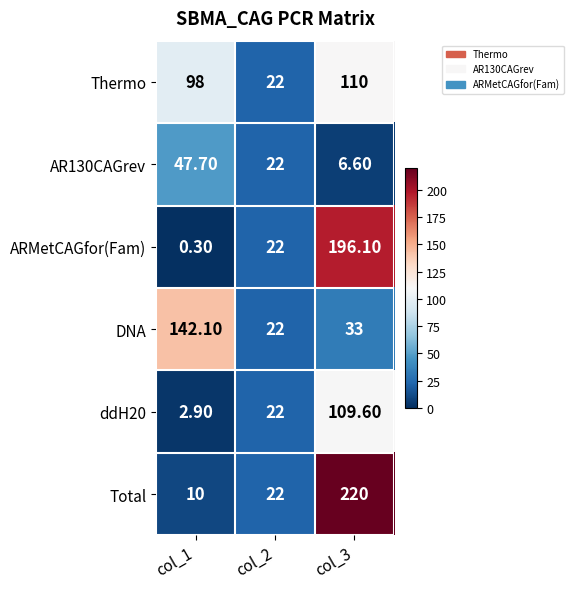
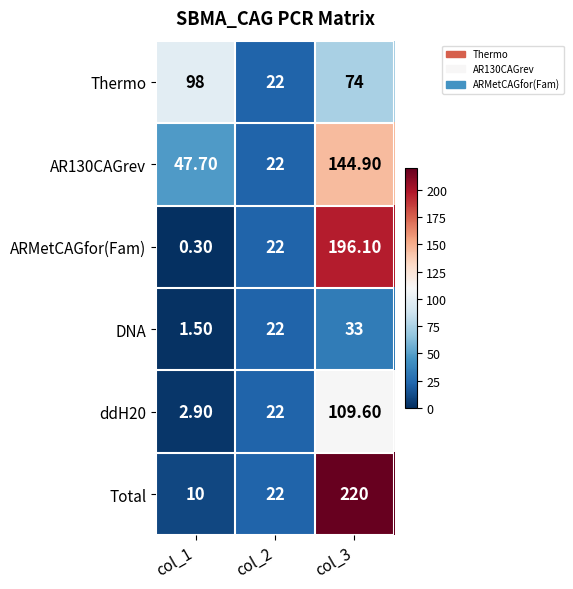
  {
    "Thermo": {
      "col_1": 98,
      "col_2": 22,
-     "col_3": 110
+     "col_3": 74
    },
    "AR130CAGrev": {
      "col_1": 47.70,
      "col_2": 22,
-     "col_3": 6.60
+     "col_3": 144.90
    },
    "ARMetCAGfor(Fam)": {
      "col_1": 0.30,
      "col_2": 22,
      "col_3": 196.10
    },
    "DNA": {
-     "col_1": 142.10,
+     "col_1": 1.50,
      "col_2": 22,
      "col_3": 33
    },
    "ddH20": {
      "col_1": 2.90,
      "col_2": 22,
      "col_3": 109.60
    },
    "Total": {
      "col_1": 10,
      "col_2": 22,
      "col_3": 220
    }
  }
